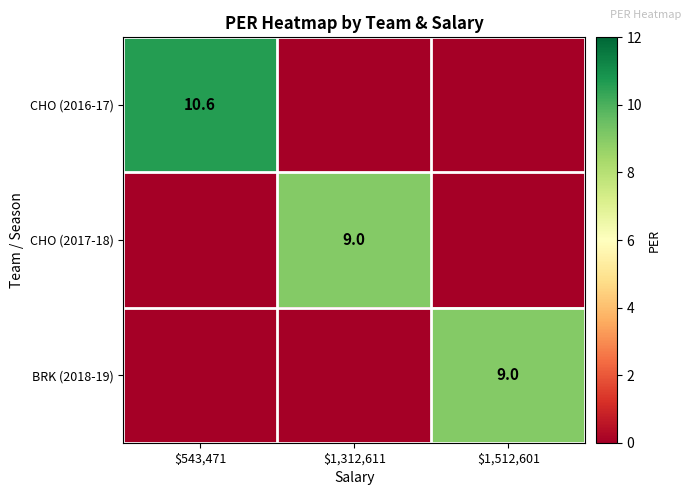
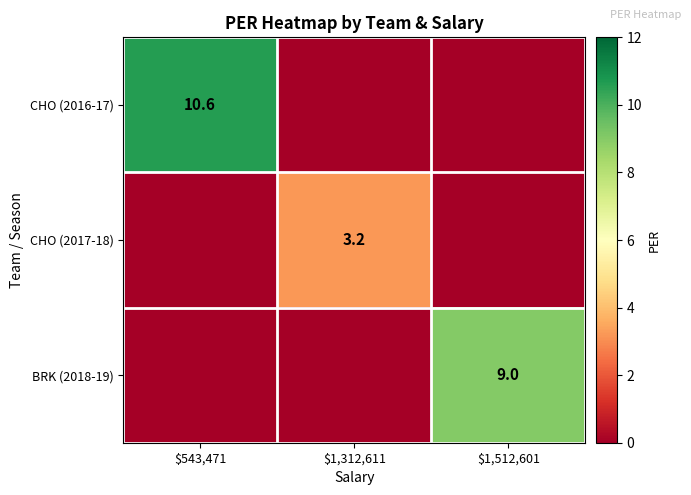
  {
    "CHO (2016-17)": {
      "$543,471": 10.6
    },
    "CHO (2017-18)": {
-     "$1,312,611": 9.0
+     "$1,312,611": 3.2
    },
    "BRK (2018-19)": {
      "$1,512,601": 9.0
    }
  }
